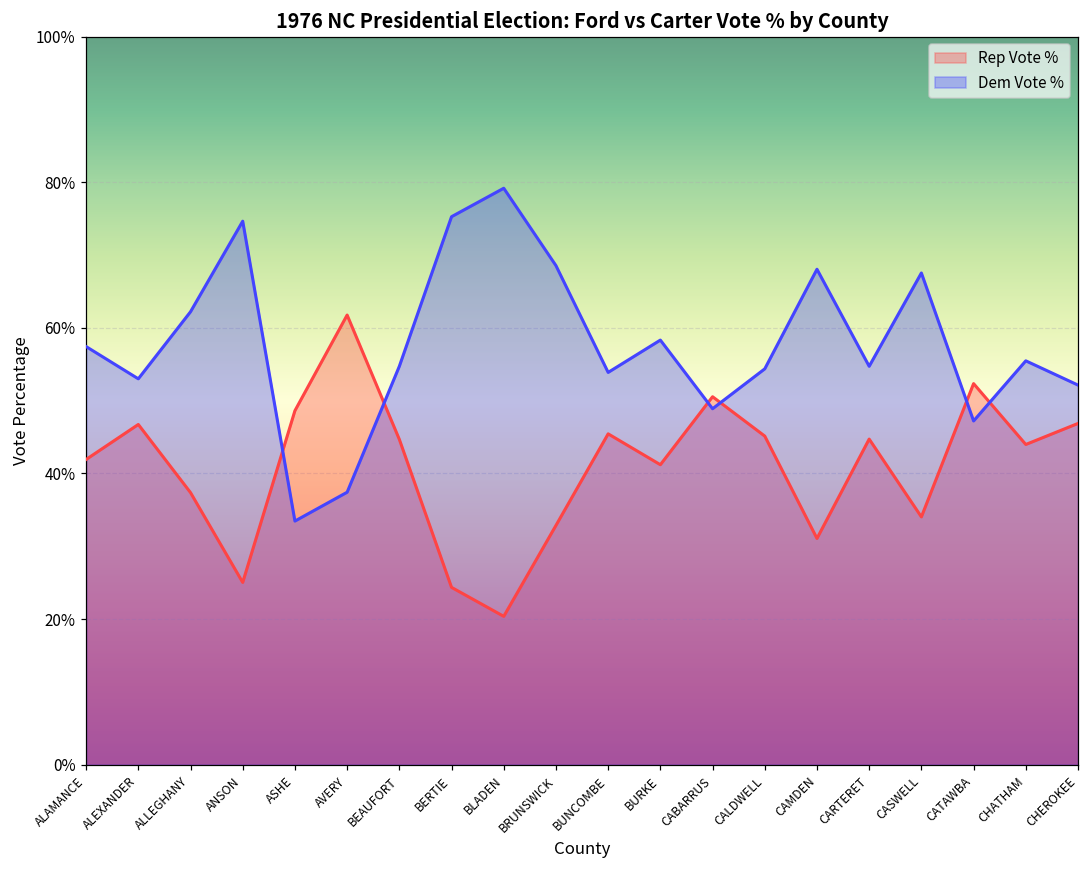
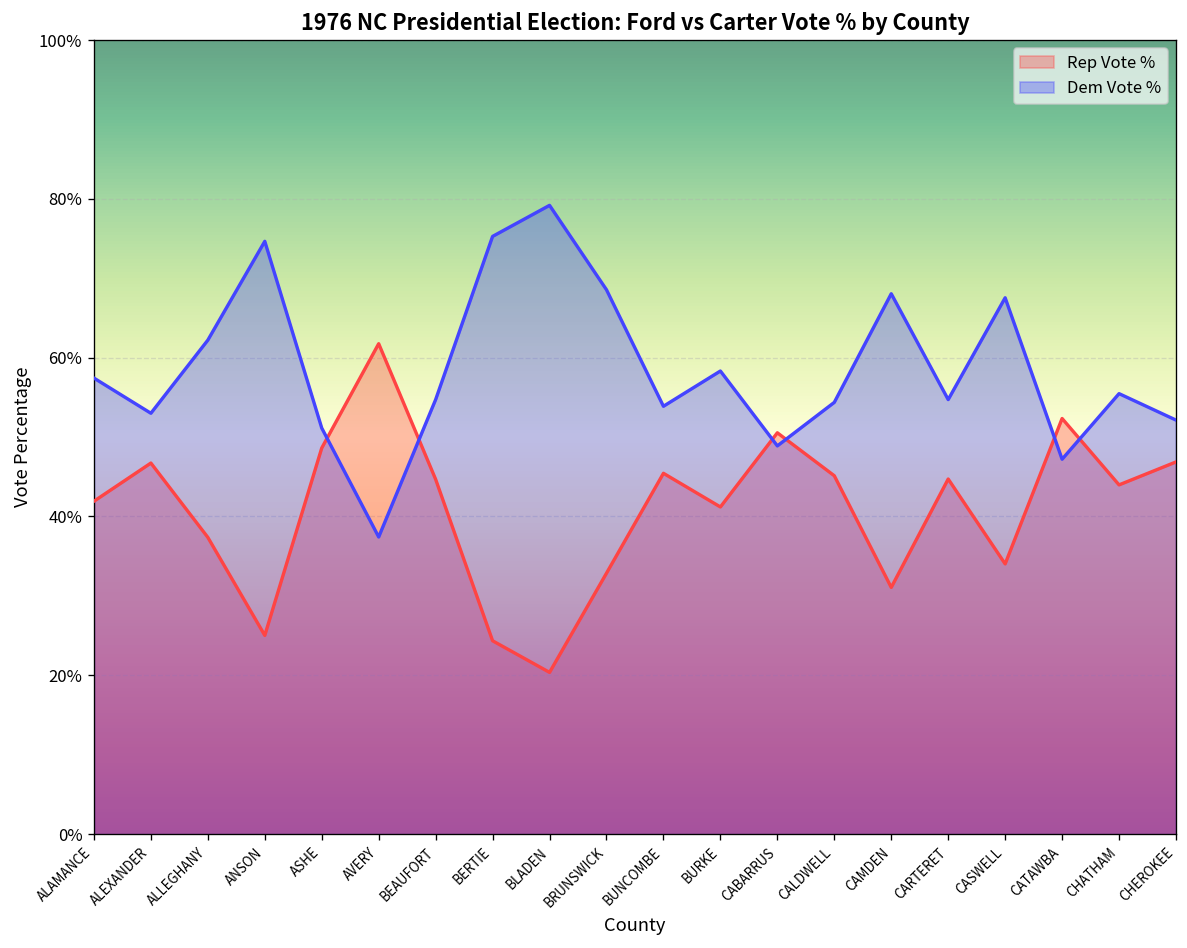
  {
    "Rep Vote %": {
      "ALAMANCE": "42%",
      "ALEXANDER": "47%",
      "ALLEGHANY": "37%",
      "ANSON": "25%",
      "ASHE": "49%",
      "AVERY": "62%",
      "BEAUFORT": "45%",
      "BERTIE": "24%",
      "BLADEN": "20%",
      "BRUNSWICK": "33%",
      "BUNCOMBE": "45%",
      "BURKE": "41%",
      "CABARRUS": "51%",
      "CALDWELL": "45%",
      "CAMDEN": "31%",
      "CARTERET": "45%",
      "CASWELL": "34%",
      "CATAWBA": "52%",
      "CHATHAM": "44%",
      "CHEROKEE": "47%"
    },
    "Dem Vote %": {
      "ALAMANCE": "57%",
      "ALEXANDER": "53%",
      "ALLEGHANY": "62%",
      "ANSON": "75%",
-     "ASHE": "33%",
+     "ASHE": "51%",
      "AVERY": "37%",
      "BEAUFORT": "55%",
      "BERTIE": "75%",
      "BLADEN": "79%",
      "BRUNSWICK": "69%",
      "BUNCOMBE": "54%",
      "BURKE": "58%",
      "CABARRUS": "49%",
      "CALDWELL": "54%",
      "CAMDEN": "68%",
      "CARTERET": "55%",
      "CASWELL": "68%",
      "CATAWBA": "47%",
      "CHATHAM": "55%",
      "CHEROKEE": "52%"
    }
  }
